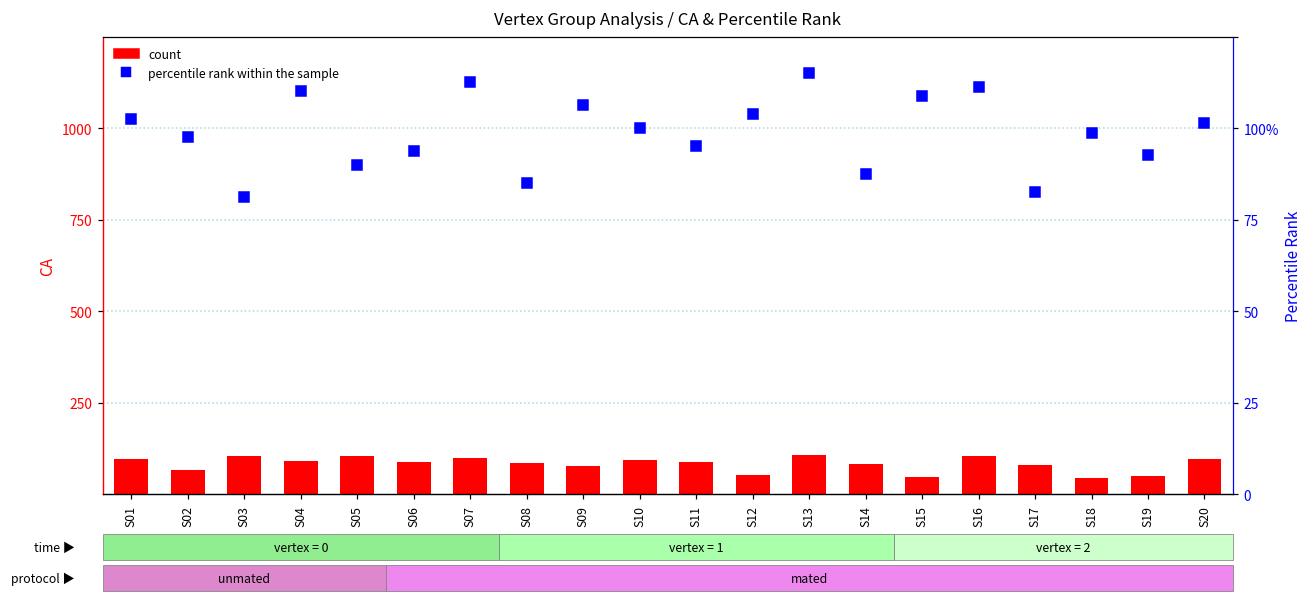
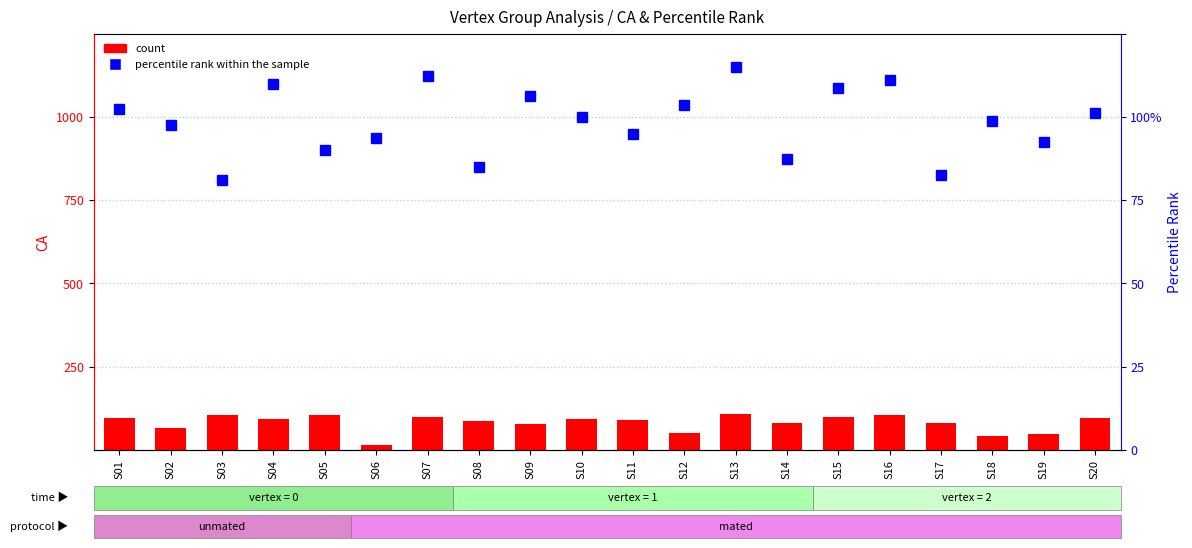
  {
    "count": {
      "S01": 100,
      "S02": 60,
      "S03": 100,
      "S04": 90,
      "S05": 100,
-     "S06": 90,
+     "S06": 20,
      "S07": 100,
      "S08": 90,
      "S09": 80,
      "S10": 90,
      "S11": 90,
      "S12": 50,
      "S13": 110,
      "S14": 80,
-     "S15": 50,
+     "S15": 100,
      "S16": 100,
      "S17": 80,
      "S18": 40,
      "S19": 50,
      "S20": 90
    }
  }
